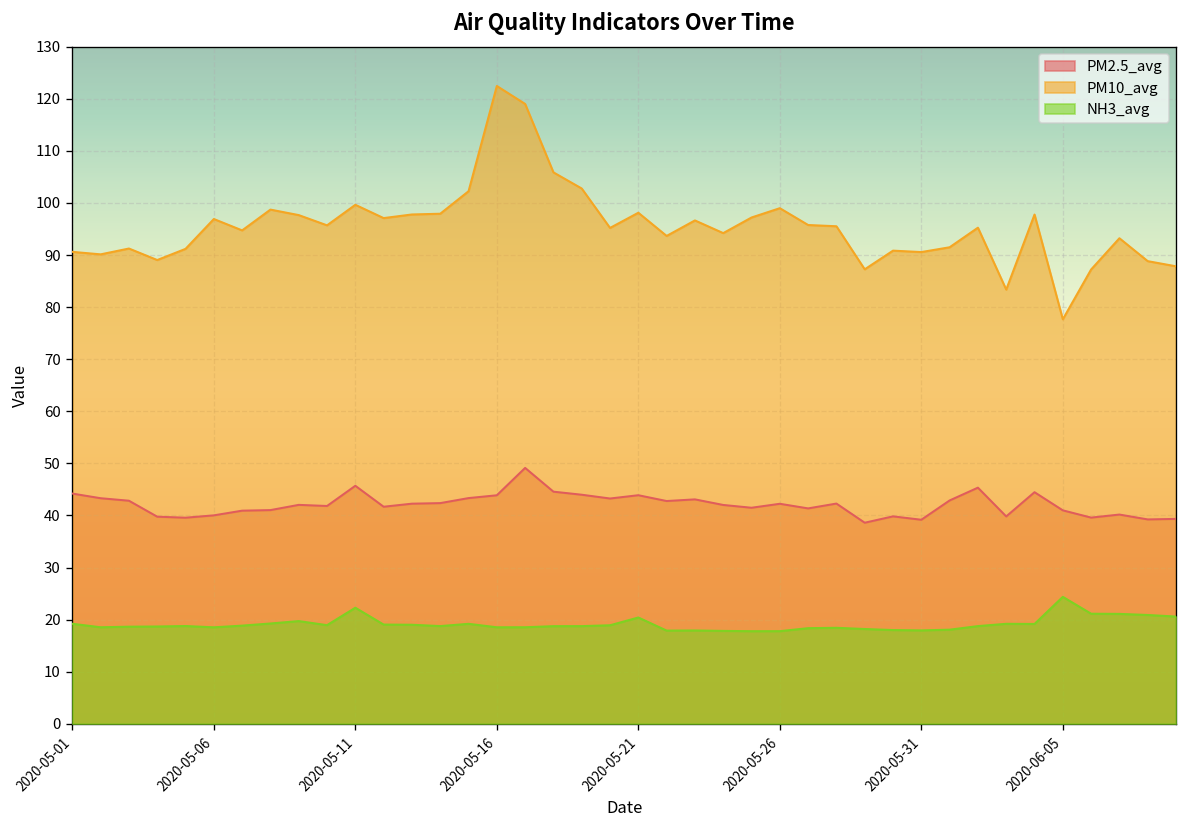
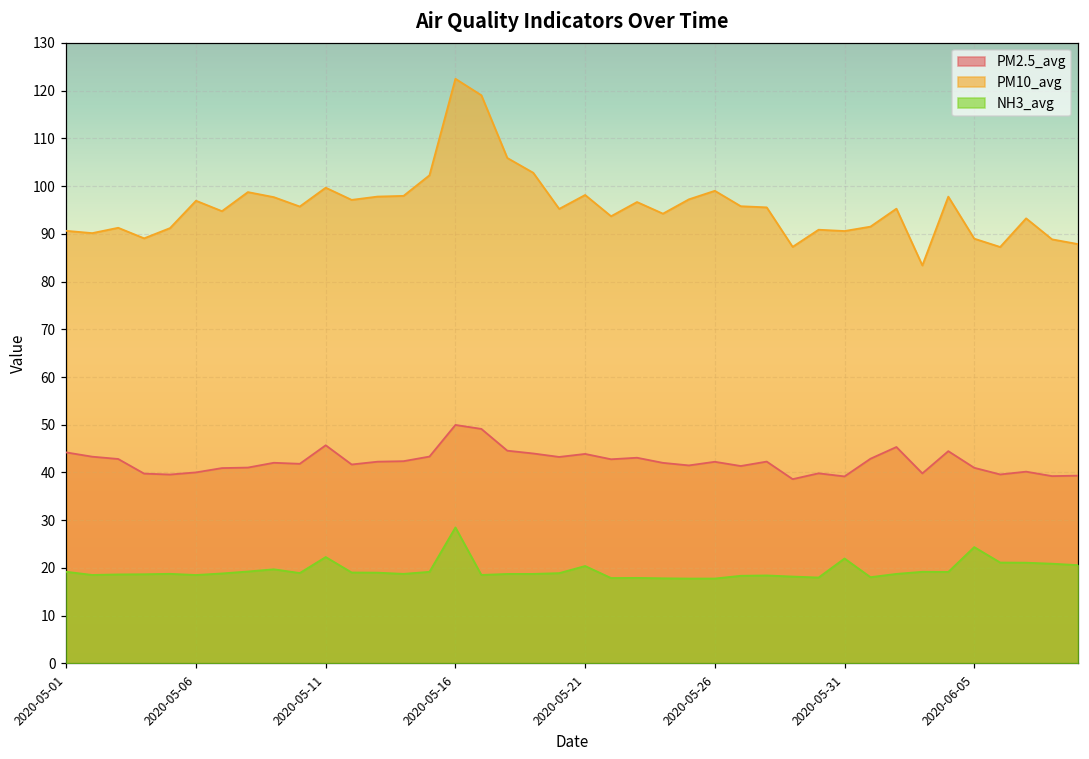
  {
    "PM2.5_avg": {
      "2020-05-01": 44,
      "2020-05-06": 40,
      "2020-05-11": 46,
-     "2020-05-16": 44,
+     "2020-05-16": 50,
      "2020-05-21": 44,
      "2020-05-26": 42,
      "2020-05-31": 39,
      "2020-06-05": 41
    },
    "PM10_avg": {
      "2020-05-01": 91,
      "2020-05-06": 97,
      "2020-05-11": 100,
      "2020-05-16": 122,
      "2020-05-21": 98,
      "2020-05-26": 99,
      "2020-05-31": 91,
-     "2020-06-05": 78
+     "2020-06-05": 89
    },
    "NH3_avg": {
      "2020-05-01": 19,
      "2020-05-06": 19,
      "2020-05-11": 22,
-     "2020-05-16": 19,
+     "2020-05-16": 28,
      "2020-05-21": 20,
      "2020-05-26": 18,
-     "2020-05-31": 18,
+     "2020-05-31": 22,
      "2020-06-05": 24
    }
  }
